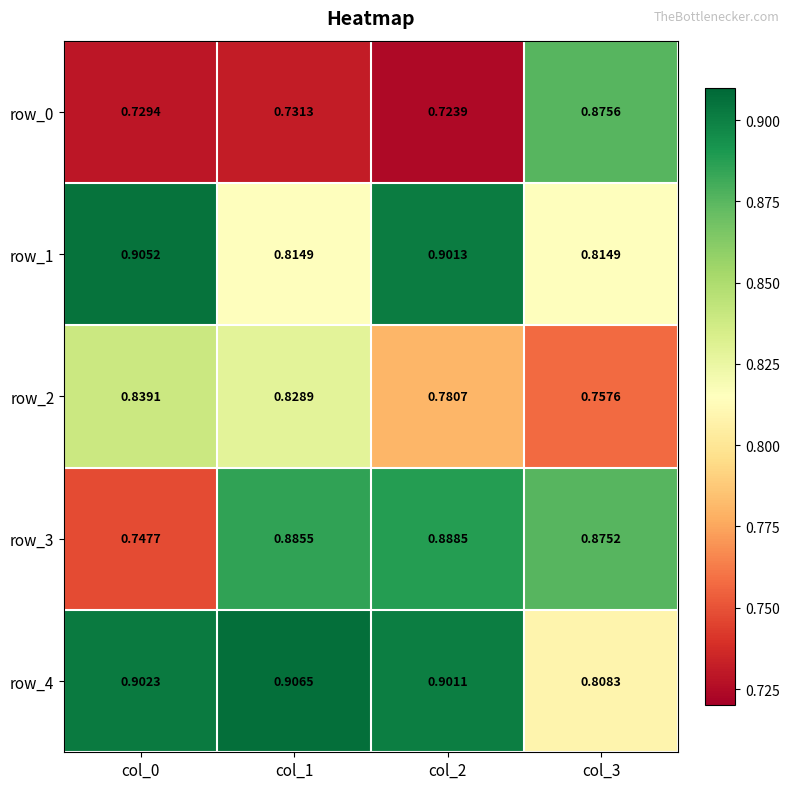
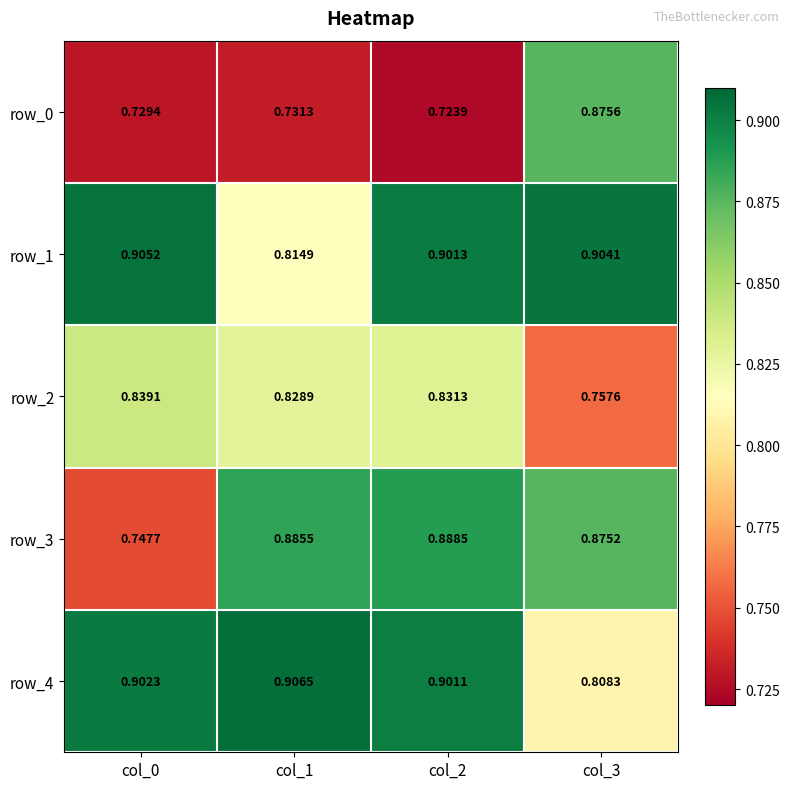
  {
    "row_0": {
      "col_0": 0.7294,
      "col_1": 0.7313,
      "col_2": 0.7239,
      "col_3": 0.8756
    },
    "row_1": {
      "col_0": 0.9052,
      "col_1": 0.8149,
      "col_2": 0.9013,
-     "col_3": 0.8149
+     "col_3": 0.9041
    },
    "row_2": {
      "col_0": 0.8391,
      "col_1": 0.8289,
-     "col_2": 0.7807,
+     "col_2": 0.8313,
      "col_3": 0.7576
    },
    "row_3": {
      "col_0": 0.7477,
      "col_1": 0.8855,
      "col_2": 0.8885,
      "col_3": 0.8752
    },
    "row_4": {
      "col_0": 0.9023,
      "col_1": 0.9065,
      "col_2": 0.9011,
      "col_3": 0.8083
    }
  }
